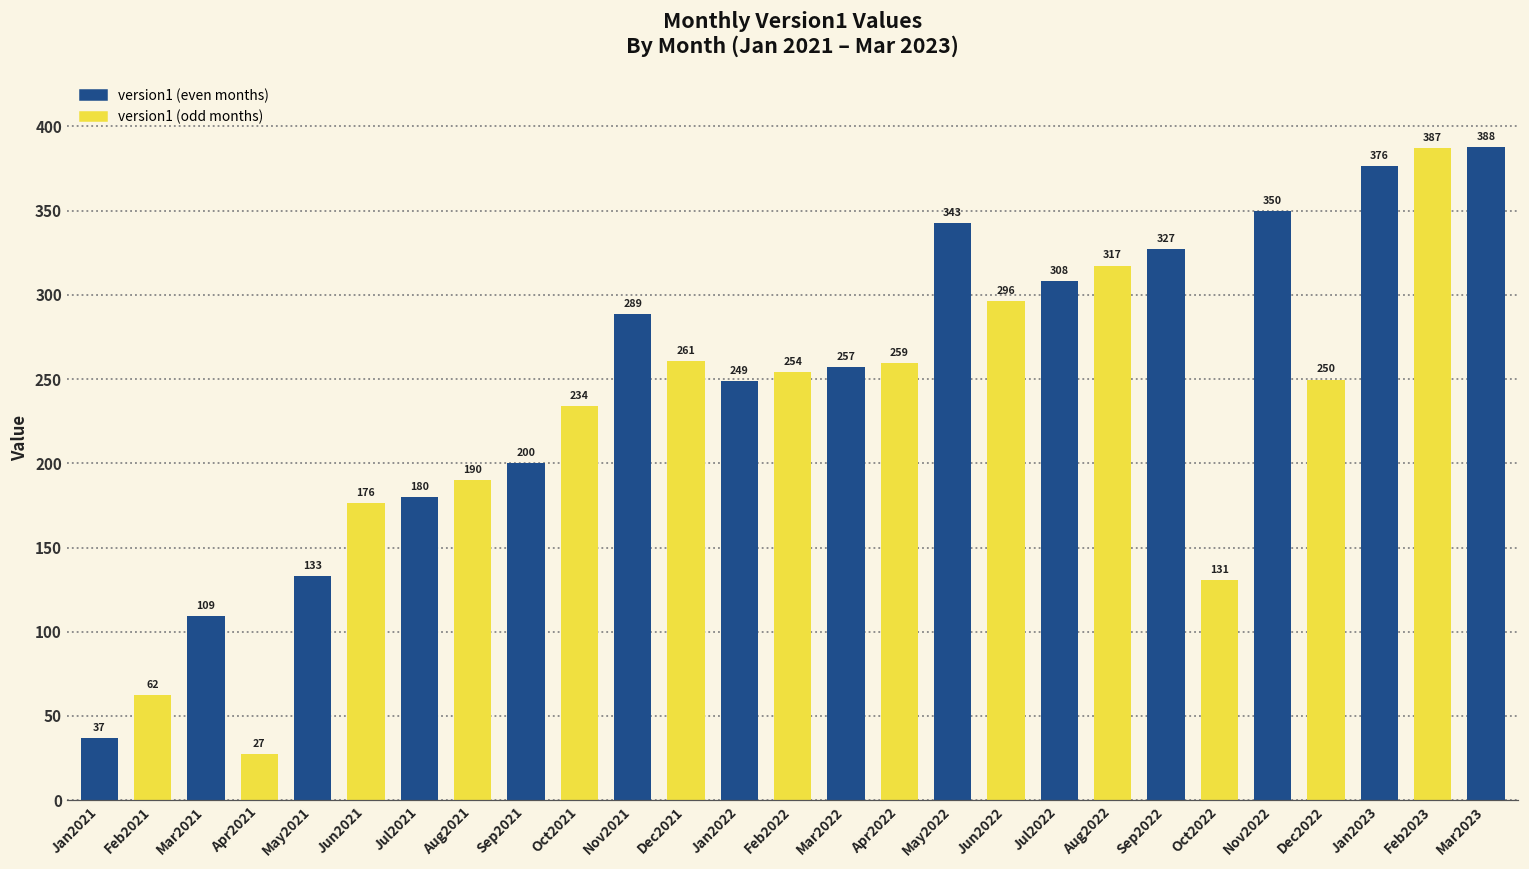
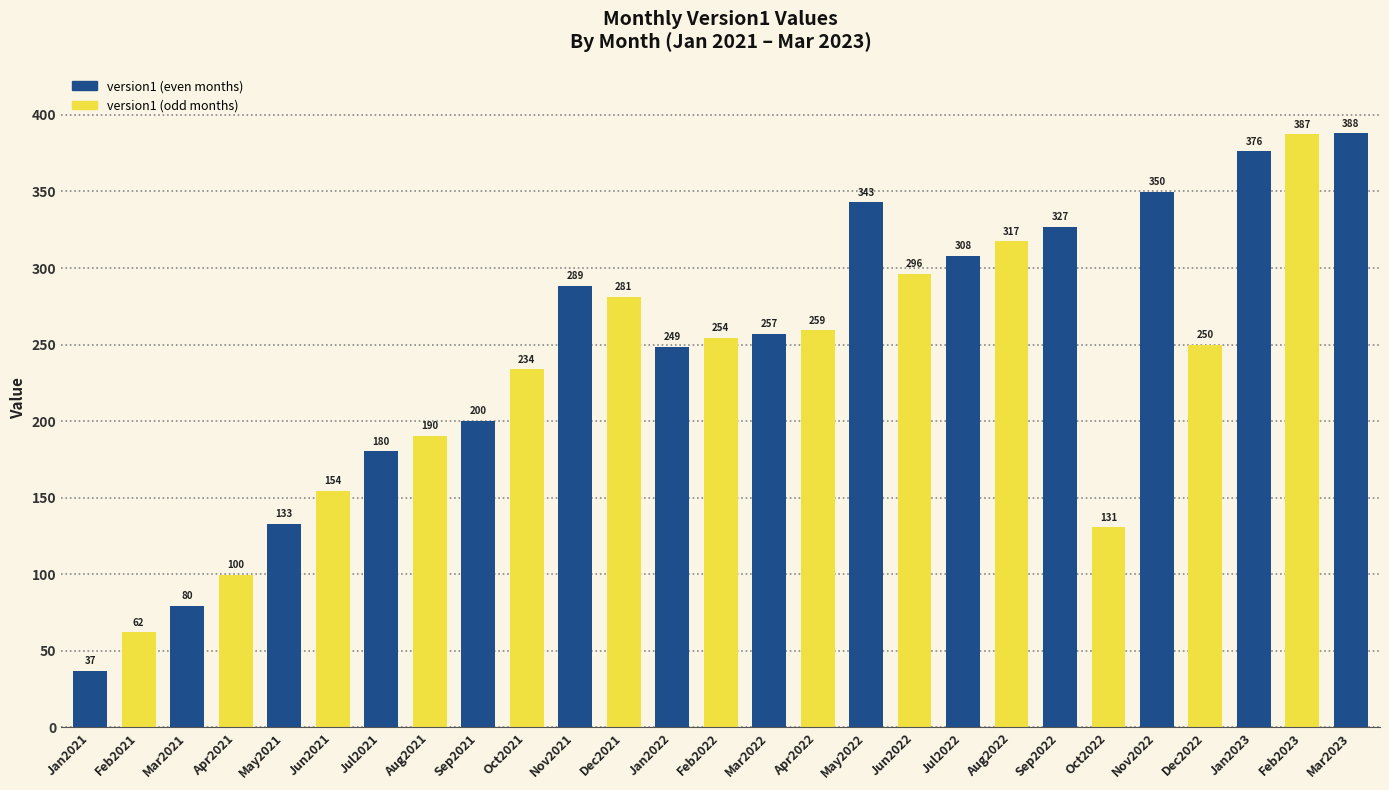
  {
    "Jan2021": 37,
    "Feb2021": 62,
-   "Mar2021": 109,
-   "Apr2021": 27,
+   "Mar2021": 80,
+   "Apr2021": 100,
    "May2021": 133,
-   "Jun2021": 176,
+   "Jun2021": 154,
    "Jul2021": 180,
    "Aug2021": 190,
    "Sep2021": 200,
    "Oct2021": 234,
    "Nov2021": 289,
-   "Dec2021": 261,
+   "Dec2021": 281,
    "Jan2022": 249,
    "Feb2022": 254,
    "Mar2022": 257,
    "Apr2022": 259,
    "May2022": 343,
    "Jun2022": 296,
    "Jul2022": 308,
    "Aug2022": 317,
    "Sep2022": 327,
    "Oct2022": 131,
    "Nov2022": 350,
    "Dec2022": 250,
    "Jan2023": 376,
    "Feb2023": 387,
    "Mar2023": 388
  }
